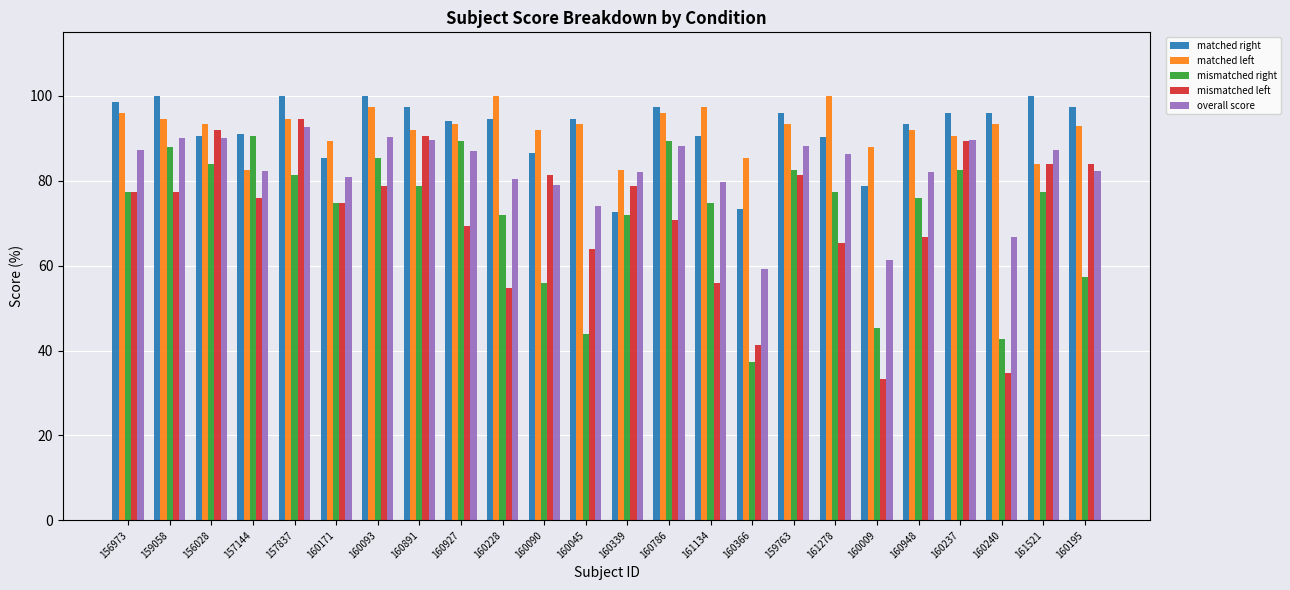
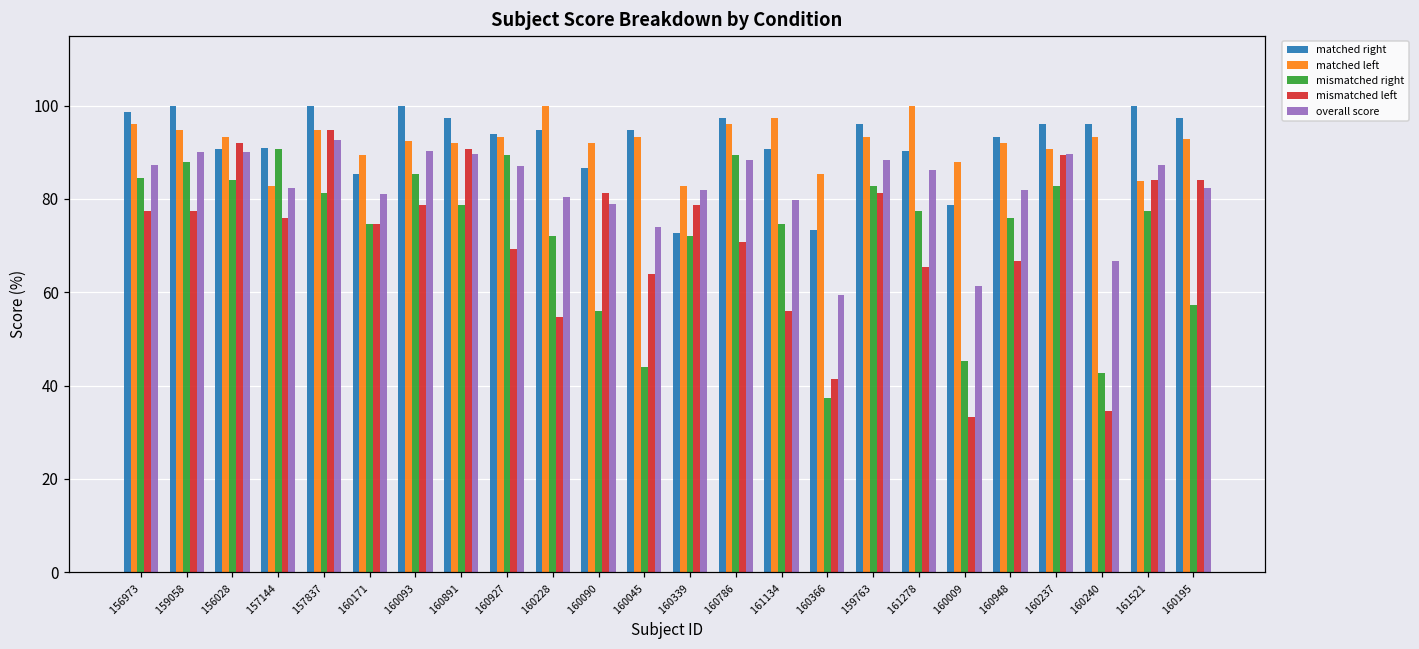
  {
    "matched right": {
      "156973": 99,
      "159058": 100,
      "156028": 91,
      "157144": 91,
      "157837": 100,
      "160171": 85,
      "160093": 100,
      "160891": 97,
      "160927": 94,
      "160228": 95,
      "160090": 87,
      "160045": 95,
      "160339": 73,
      "160786": 97,
      "161134": 91,
      "160366": 73,
      "159763": 96,
      "161278": 90,
      "160009": 79,
      "160948": 93,
      "160237": 96,
      "160240": 96,
      "161521": 100,
      "160195": 97
    },
    "matched left": {
      "156973": 96,
      "159058": 95,
      "156028": 93,
      "157144": 83,
      "157837": 95,
      "160171": 89,
-     "160093": 97,
+     "160093": 92,
      "160891": 92,
      "160927": 93,
      "160228": 100,
      "160090": 92,
      "160045": 93,
      "160339": 83,
      "160786": 96,
      "161134": 97,
      "160366": 85,
      "159763": 93,
      "161278": 100,
      "160009": 88,
      "160948": 92,
      "160237": 91,
      "160240": 93,
      "161521": 84,
      "160195": 93
    },
    "mismatched right": {
-     "156973": 77,
+     "156973": 85,
      "159058": 88,
      "156028": 84,
      "157144": 91,
      "157837": 81,
      "160171": 75,
      "160093": 85,
      "160891": 79,
      "160927": 89,
      "160228": 72,
      "160090": 56,
      "160045": 44,
      "160339": 72,
      "160786": 89,
      "161134": 75,
      "160366": 37,
      "159763": 83,
      "161278": 77,
      "160009": 45,
      "160948": 76,
      "160237": 83,
      "160240": 43,
      "161521": 77,
      "160195": 57
    },
    "mismatched left": {
      "156973": 77,
      "159058": 77,
      "156028": 92,
      "157144": 76,
      "157837": 95,
      "160171": 75,
      "160093": 79,
      "160891": 91,
      "160927": 69,
      "160228": 55,
      "160090": 81,
      "160045": 64,
      "160339": 79,
      "160786": 71,
      "161134": 56,
      "160366": 41,
      "159763": 81,
      "161278": 65,
      "160009": 33,
      "160948": 67,
      "160237": 89,
      "160240": 35,
      "161521": 84,
      "160195": 84
    },
    "overall score": {
      "156973": 87,
      "159058": 90,
      "156028": 90,
      "157144": 82,
      "157837": 93,
      "160171": 81,
      "160093": 90,
      "160891": 90,
      "160927": 87,
      "160228": 80,
      "160090": 79,
      "160045": 74,
      "160339": 82,
      "160786": 88,
      "161134": 80,
      "160366": 59,
      "159763": 88,
      "161278": 86,
      "160009": 61,
      "160948": 82,
      "160237": 90,
      "160240": 67,
      "161521": 87,
      "160195": 82
    }
  }
